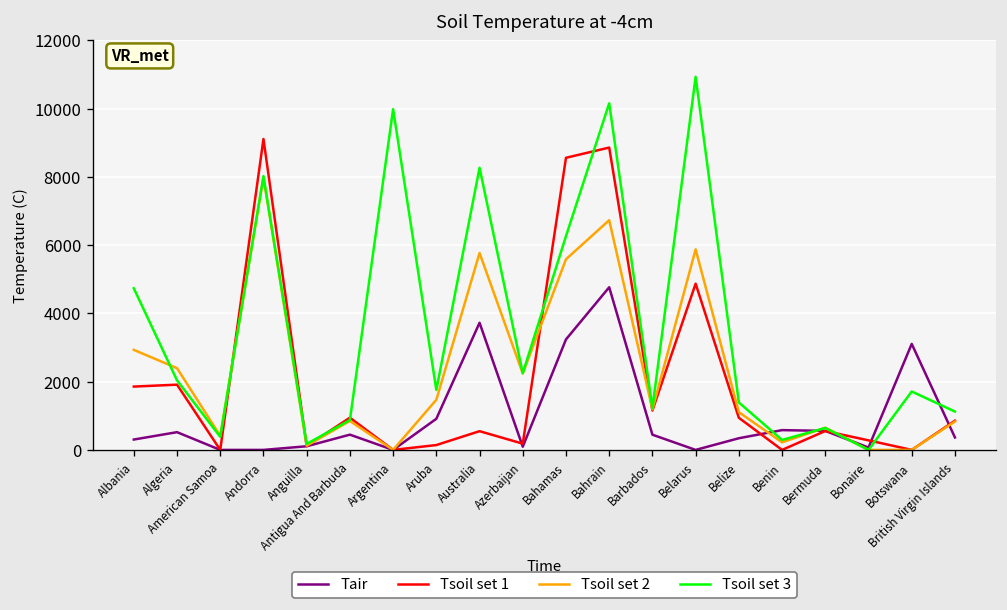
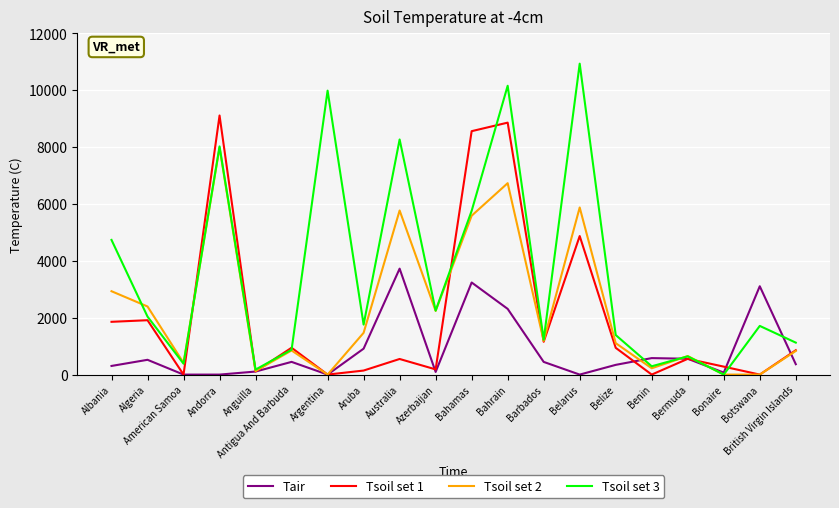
  {
    "Tair": {
      "Albania": 300,
      "Algeria": 500,
      "Andorra": 0,
      "Antigua And Barbuda": 400,
      "Aruba": 900,
      "Australia": 3700,
      "Azerbaijan": 100,
      "Bahamas": 3200,
-     "Bahrain": 4800,
+     "Bahrain": 2300,
      "Barbados": 400,
      "Belarus": 0,
      "Belize": 300,
      "Benin": 600,
      "Botswana": 3100,
      "British Virgin Islands": 400
    },
    "Tsoil set 1": {
      "Albania": 1900,
      "Algeria": 1900,
      "Andorra": 9100,
      "Aruba": 100,
      "Australia": 500,
      "Azerbaijan": 200,
      "Bahamas": 8600,
      "Bahrain": 8900,
      "Belarus": 4900,
      "Belize": 900,
      "Benin": 0,
      "Bonaire": 300
    },
    "Tsoil set 2": {
      "Albania": 2900,
      "Algeria": 2400,
      "Aruba": 1500,
      "Australia": 5800,
      "Bahamas": 5600,
      "Bahrain": 6700,
      "Belarus": 5900,
      "Belize": 1100
    },
    "Tsoil set 3": {
      "Albania": 4700,
      "Algeria": 2000,
      "Argentina": 10000,
      "Aruba": 1800,
      "Australia": 8300,
-     "Bahamas": 6300,
+     "Bahamas": 5800,
      "Bahrain": 10200,
      "Belarus": 10900,
      "Belize": 1400,
      "Botswana": 1700,
      "British Virgin Islands": 1100
    }
  }
